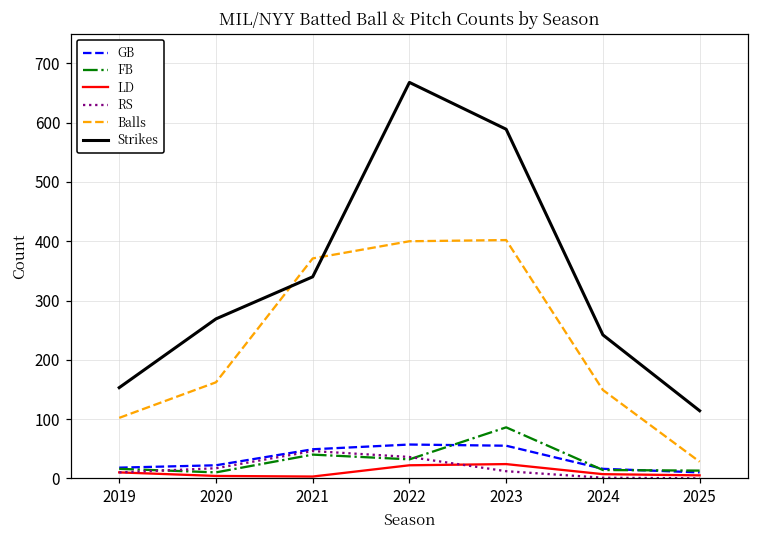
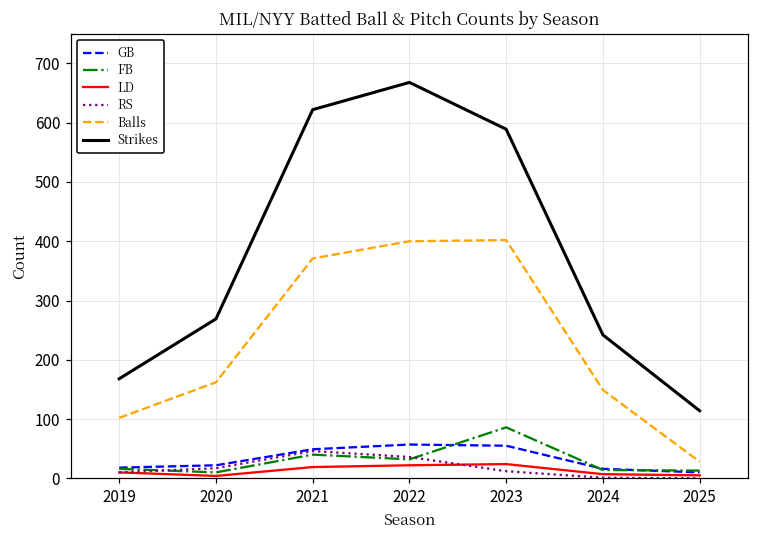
  {
    "GB": {
      "2020": 20,
      "2022": 60,
      "2023": 60
    },
    "FB": {
      "2020": 10,
      "2021": 40,
      "2023": 90
    },
    "LD": {
      "2020": 0,
-     "2021": 0,
+     "2021": 20,
      "2022": 20,
      "2023": 20,
      "2024": 10,
      "2025": 10
    },
    "RS": {
      "2020": 20,
      "2023": 10,
      "2024": 0,
      "2025": 0
    },
    "Balls": {
      "2019": 100,
      "2020": 160,
      "2021": 370,
      "2022": 400,
      "2023": 400,
      "2024": 150,
      "2025": 30
    },
    "Strikes": {
-     "2019": 150,
+     "2019": 170,
      "2020": 270,
-     "2021": 340,
+     "2021": 620,
      "2022": 670,
      "2023": 590,
      "2024": 240,
      "2025": 110
    }
  }
